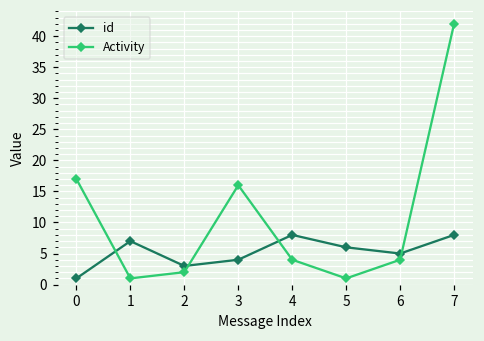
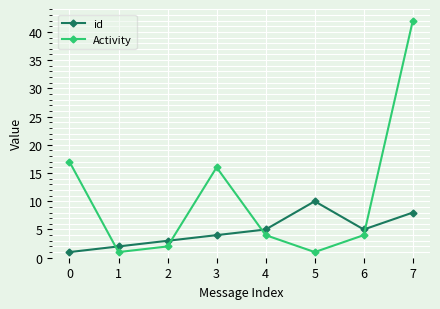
  {
    "id": {
      "0": 1,
-     "1": 7,
+     "1": 2,
      "2": 3,
      "3": 4,
-     "4": 8,
-     "5": 6,
+     "4": 5,
+     "5": 10,
      "6": 5,
      "7": 8
    },
    "Activity": {
      "0": 17,
      "1": 1,
      "2": 2,
      "3": 16,
      "4": 4,
      "5": 1,
      "6": 4,
      "7": 42
    }
  }
